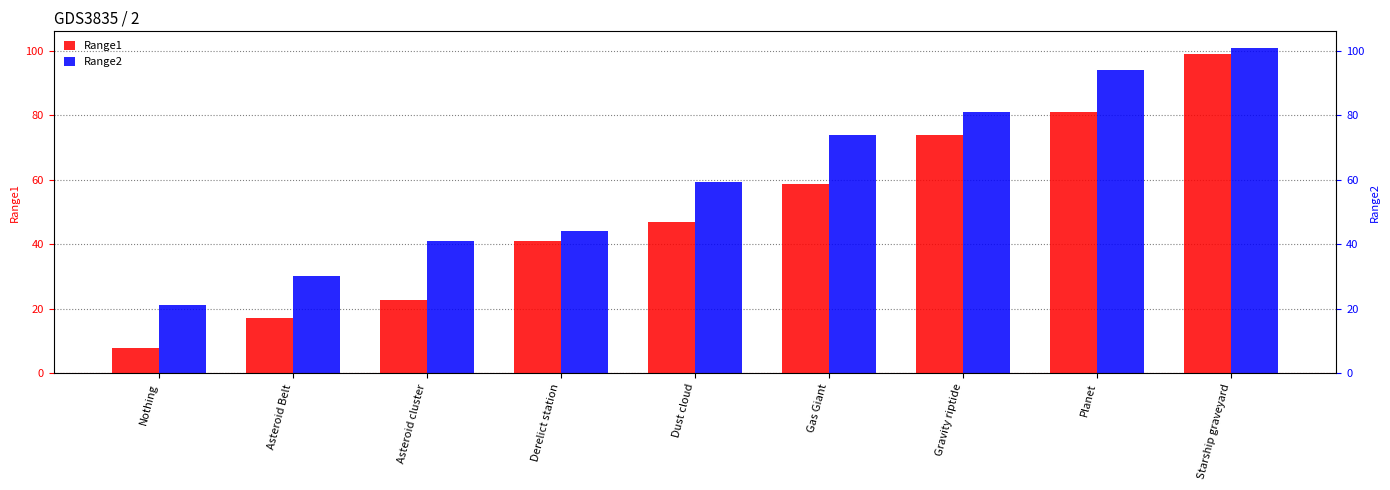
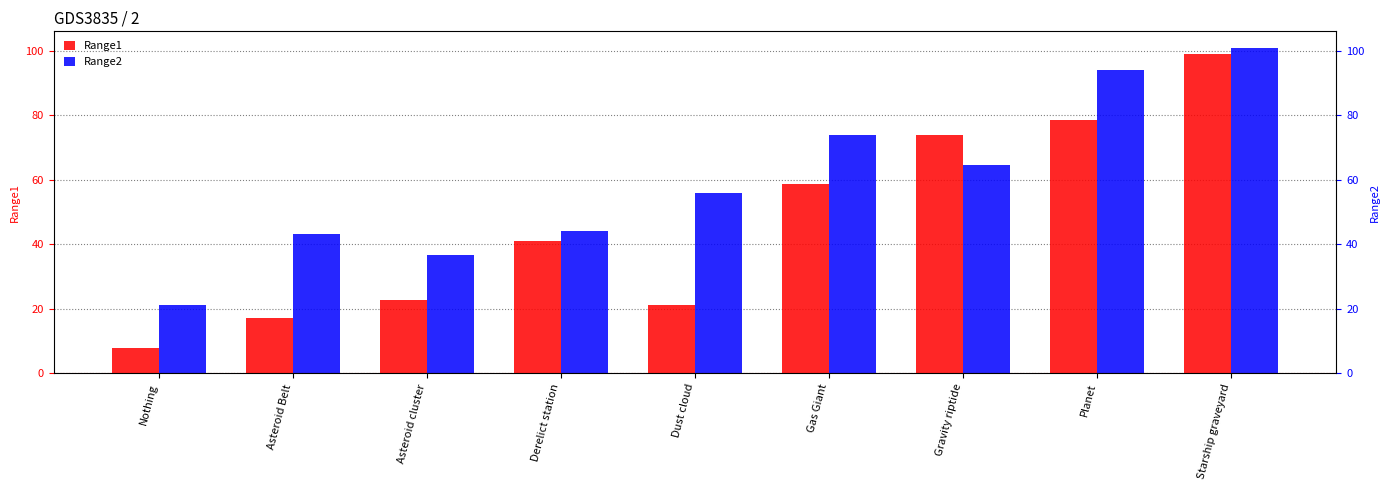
  {
    "Range1": {
      "Nothing": 8,
      "Asteroid Belt": 17,
      "Asteroid cluster": 23,
      "Derelict station": 41,
-     "Dust cloud": 47,
+     "Dust cloud": 21,
      "Gas Giant": 59,
      "Gravity riptide": 74,
-     "Planet": 81,
+     "Planet": 79,
      "Starship graveyard": 99
    },
    "Range2": {
      "Nothing": 21,
-     "Asteroid Belt": 30,
-     "Asteroid cluster": 41,
+     "Asteroid Belt": 43,
+     "Asteroid cluster": 37,
      "Derelict station": 44,
-     "Dust cloud": 59,
+     "Dust cloud": 56,
      "Gas Giant": 74,
-     "Gravity riptide": 81,
+     "Gravity riptide": 65,
      "Planet": 94,
      "Starship graveyard": 101
    }
  }
